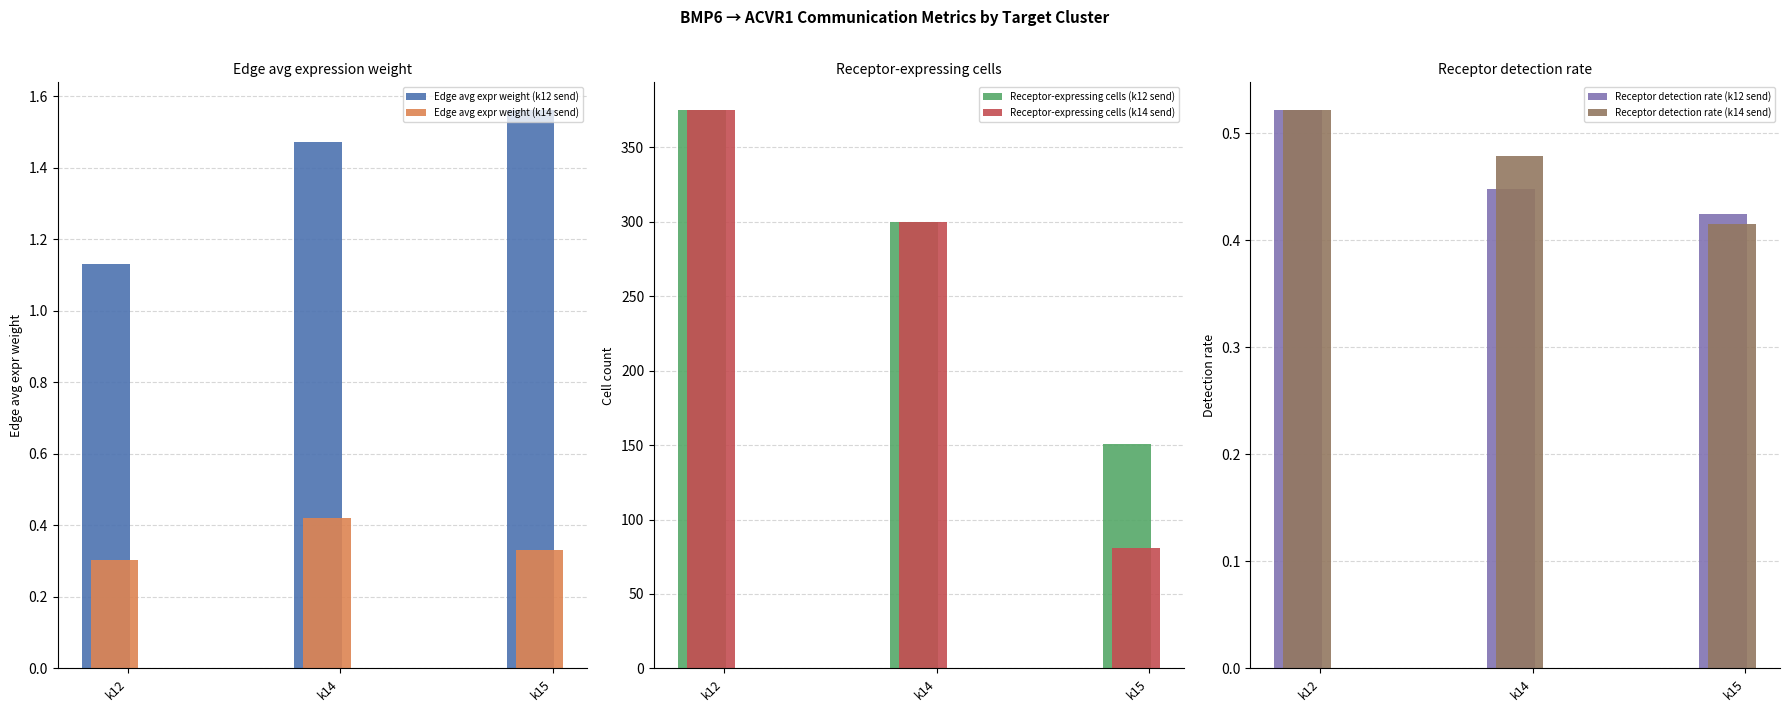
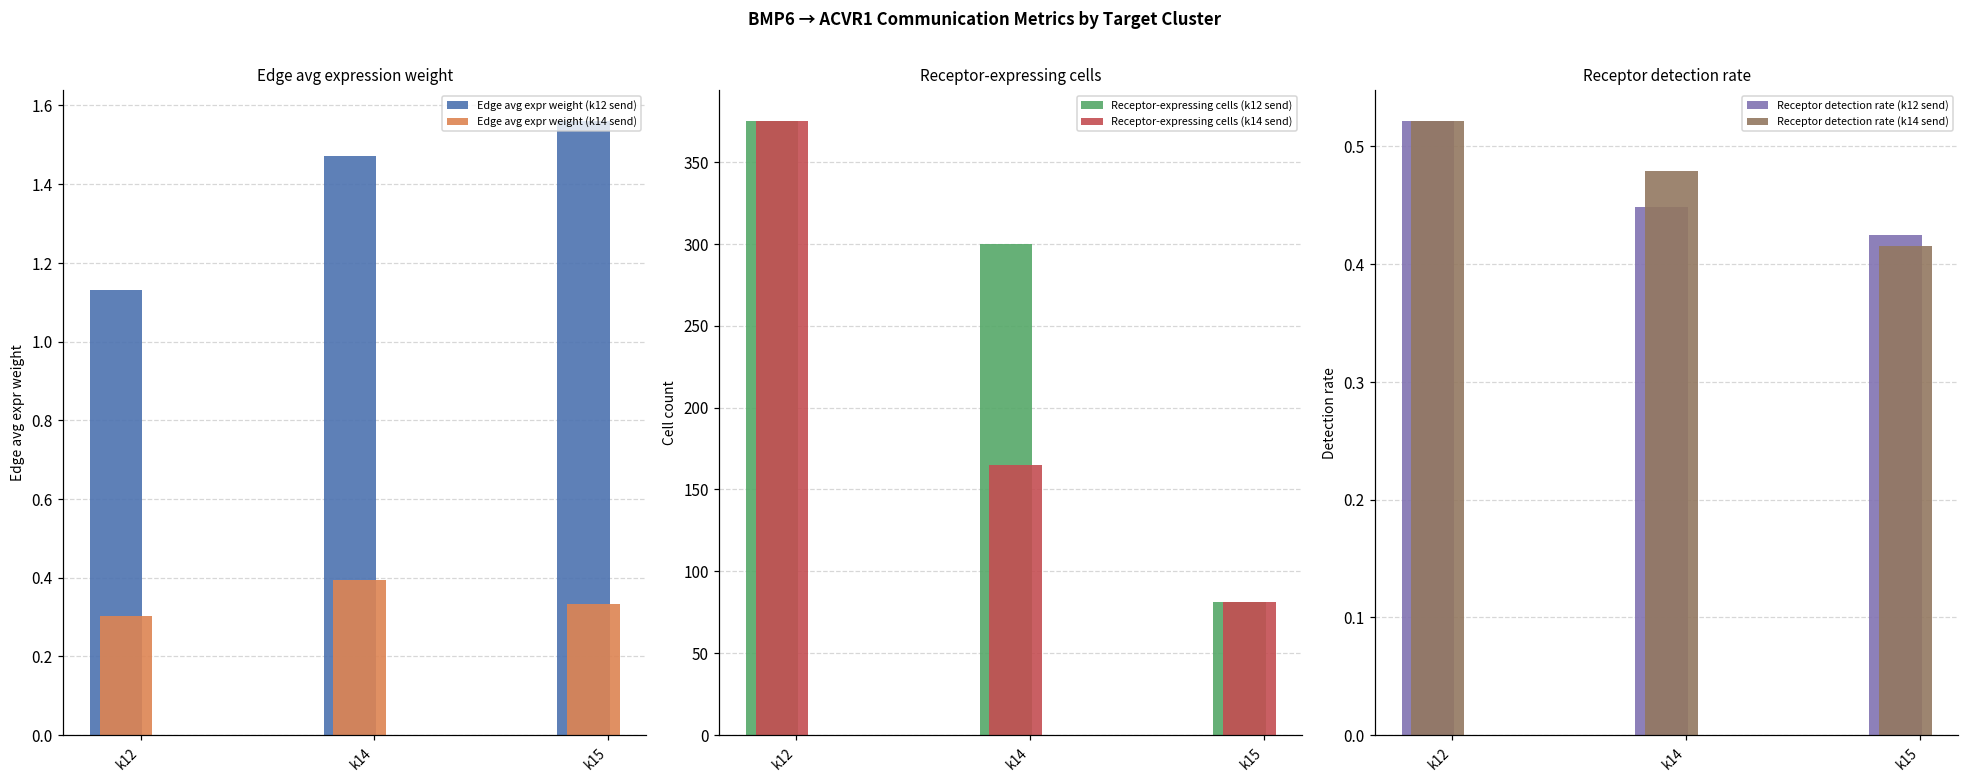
  {
    "Edge avg expression weight": {
      "Edge avg expr weight (k12 send)": {
        "k12": 1.13,
        "k14": 1.47
      },
      "Edge avg expr weight (k14 send)": {
-       "k14": 0.42
+       "k14": 0.39
      }
    },
    "Receptor-expressing cells": {
      "Receptor-expressing cells (k12 send)": {
        "k12": 375,
        "k14": 300,
-       "k15": 151
+       "k15": 81
      },
      "Receptor-expressing cells (k14 send)": {
        "k12": 375,
-       "k14": 300
+       "k14": 165
      }
    },
    "Receptor detection rate": {
      "Receptor detection rate (k12 send)": {
        "k12": 0.522,
        "k15": 0.425
      },
      "Receptor detection rate (k14 send)": {
        "k12": 0.522,
        "k14": 0.479
      }
    }
  }
